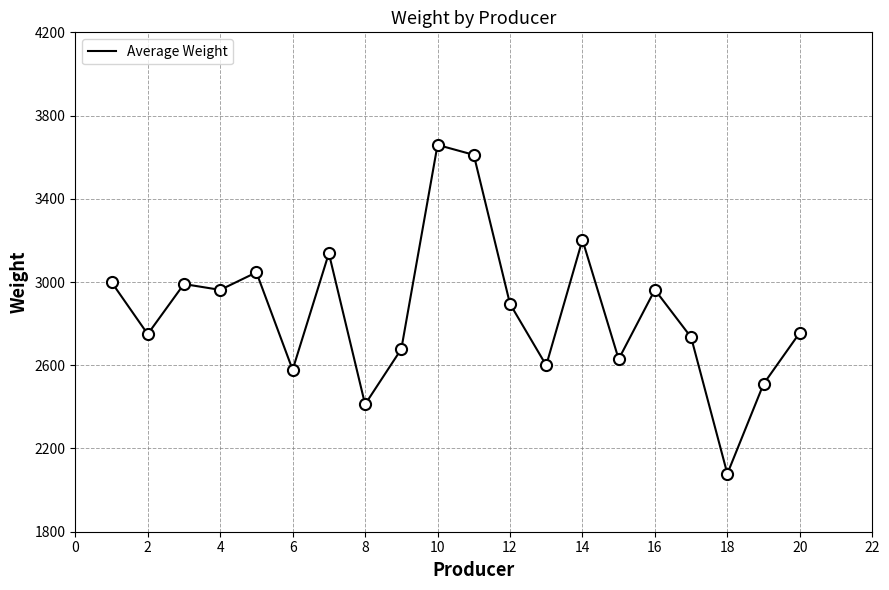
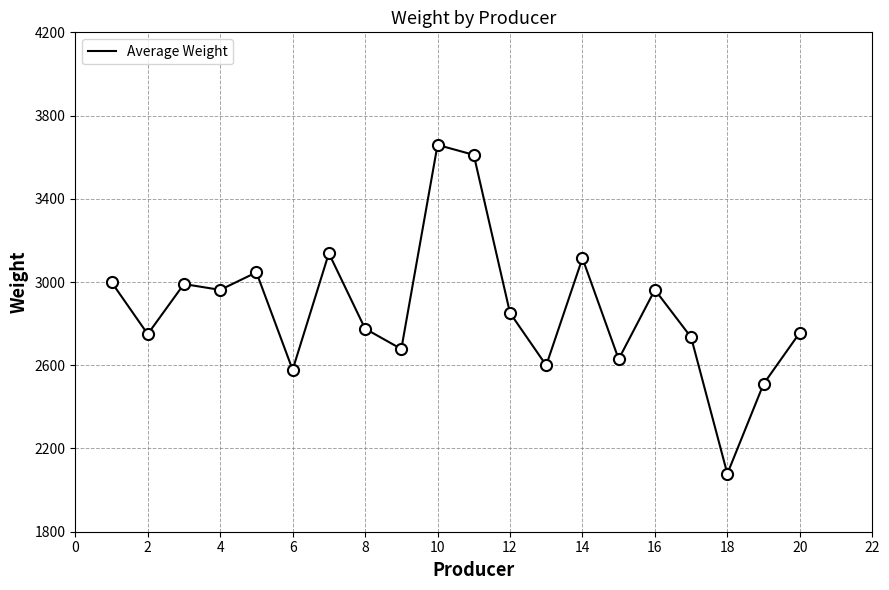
  {
    "2": 2750,
    "4": 2960,
    "6": 2580,
-   "8": 2410,
+   "8": 2780,
    "10": 3660,
-   "12": 2900,
-   "14": 3200,
+   "12": 2850,
+   "14": 3110,
    "16": 2960,
    "18": 2080,
    "20": 2760
  }
